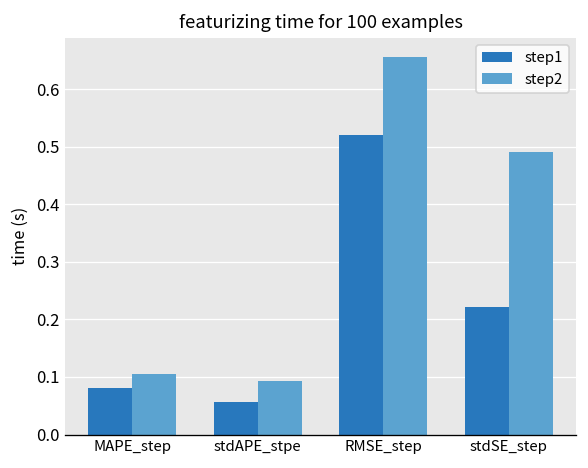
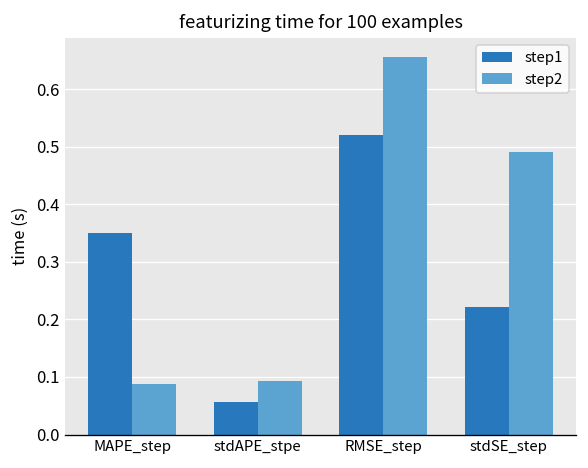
  {
    "step1": {
-     "MAPE_step": 0.08,
+     "MAPE_step": 0.35,
      "stdAPE_stpe": 0.06,
      "RMSE_step": 0.52,
      "stdSE_step": 0.22
    },
    "step2": {
-     "MAPE_step": 0.10,
+     "MAPE_step": 0.09,
      "stdAPE_stpe": 0.09,
      "RMSE_step": 0.66,
      "stdSE_step": 0.49
    }
  }
